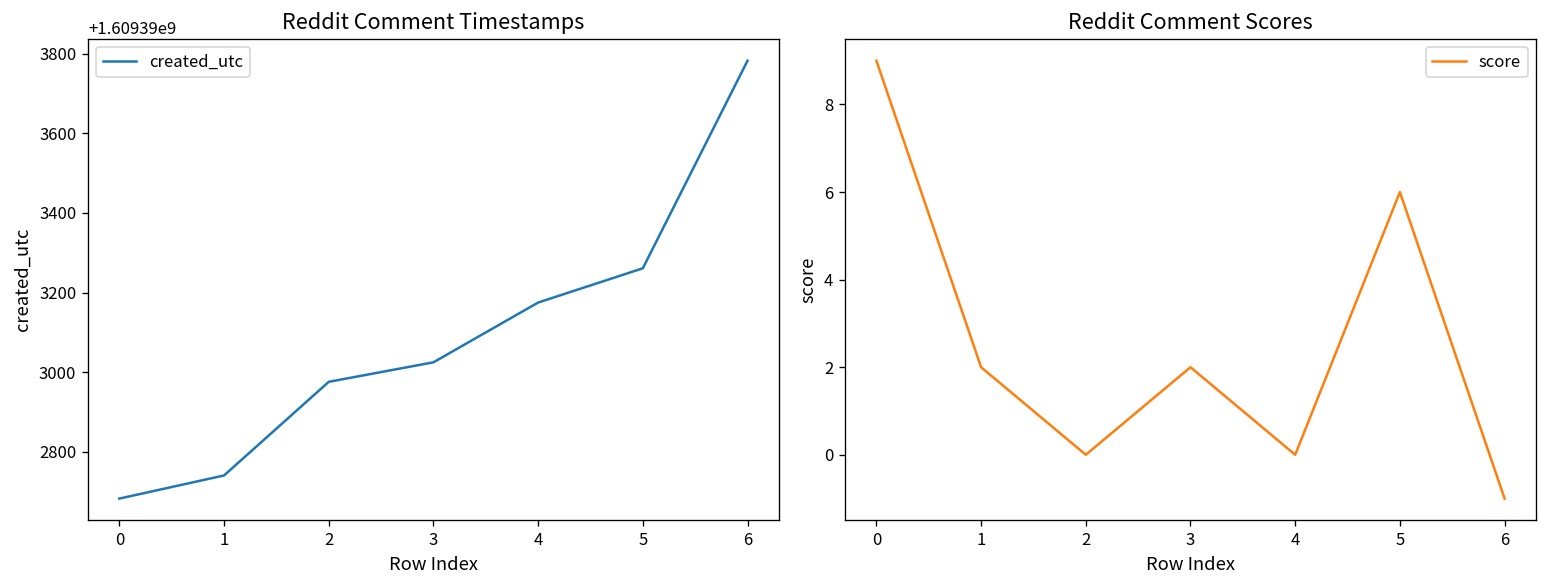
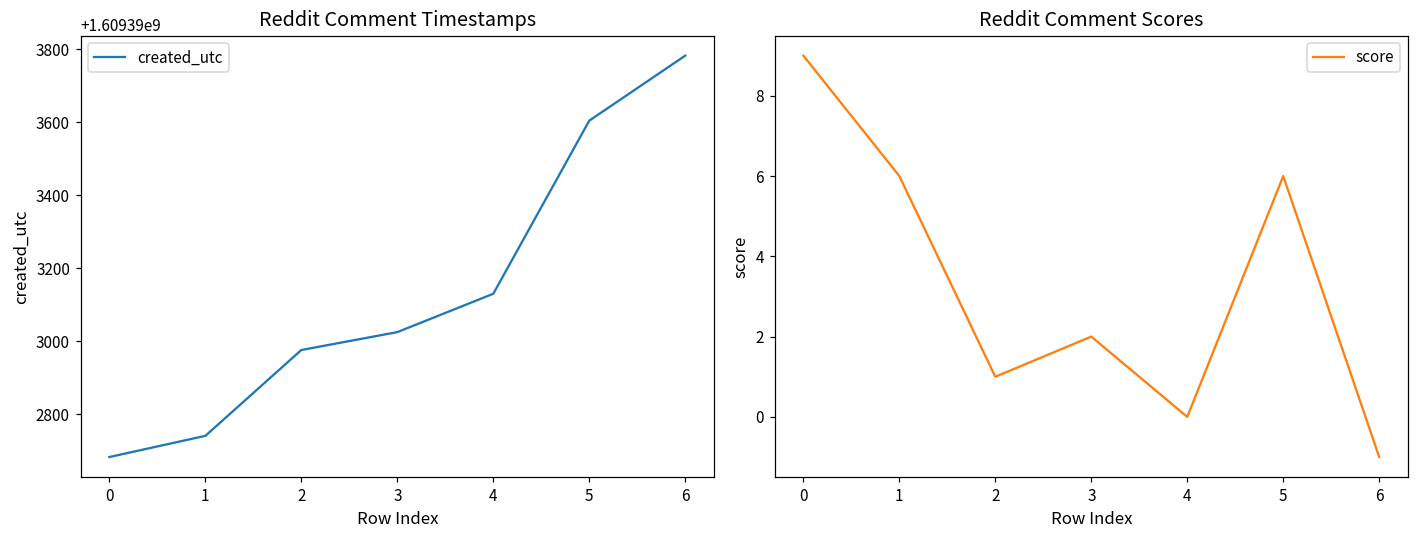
  {
    "Reddit Comment Timestamps": {
      "0": 1609392680,
      "1": 1609392740,
      "2": 1609392980,
      "3": 1609393030,
-     "4": 1609393180,
-     "5": 1609393260,
+     "4": 1609393130,
+     "5": 1609393600,
      "6": 1609393780
    },
    "Reddit Comment Scores": {
      "0": 9,
-     "1": 2,
-     "2": 0,
+     "1": 6,
+     "2": 1,
      "3": 2,
      "4": 0,
      "5": 6,
      "6": -1
    }
  }
